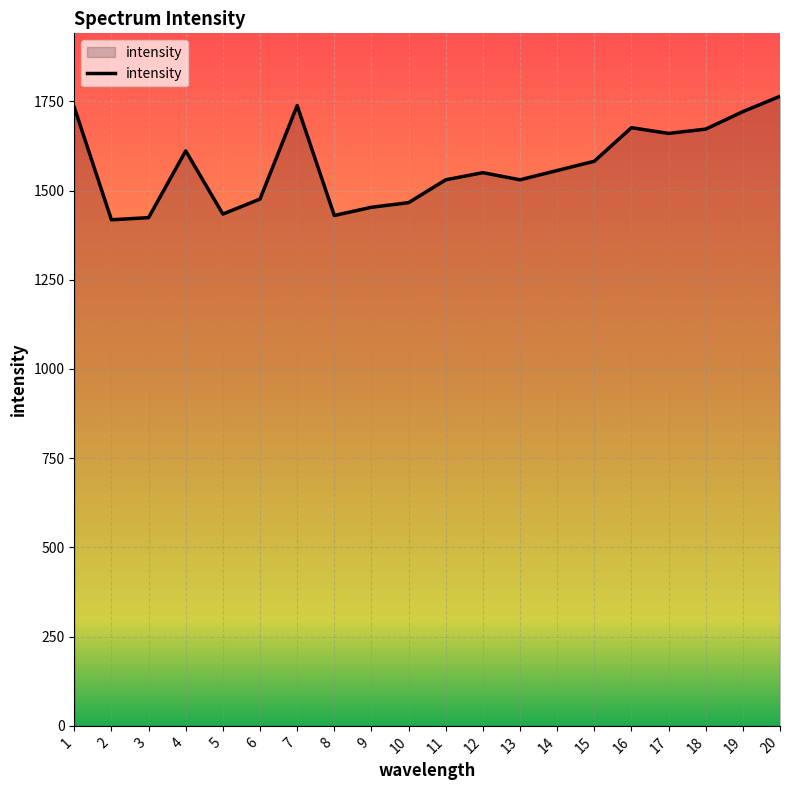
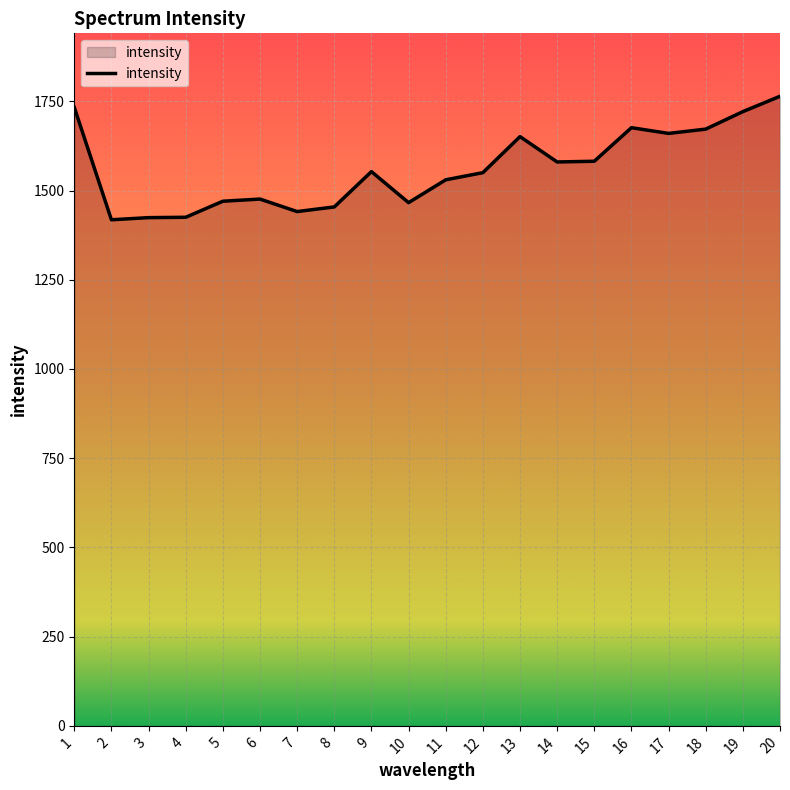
  {
    "1": 1730,
    "2": 1420,
    "3": 1420,
-   "4": 1610,
-   "5": 1430,
+   "4": 1430,
+   "5": 1470,
    "6": 1480,
-   "7": 1740,
-   "8": 1430,
-   "9": 1450,
+   "7": 1440,
+   "8": 1450,
+   "9": 1550,
    "10": 1470,
    "11": 1530,
    "12": 1550,
-   "13": 1530,
-   "14": 1560,
+   "13": 1650,
+   "14": 1580,
    "15": 1580,
    "16": 1680,
    "17": 1660,
    "18": 1670,
    "19": 1720,
    "20": 1760
  }
